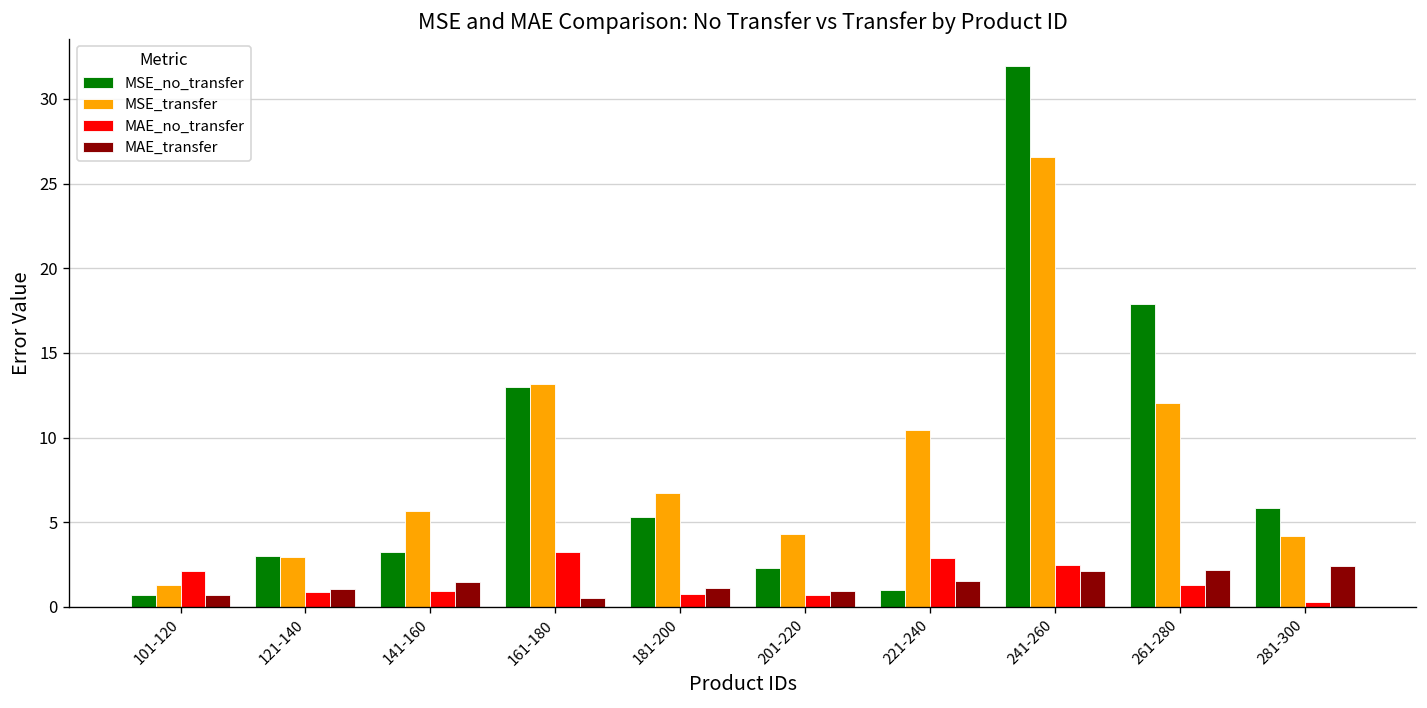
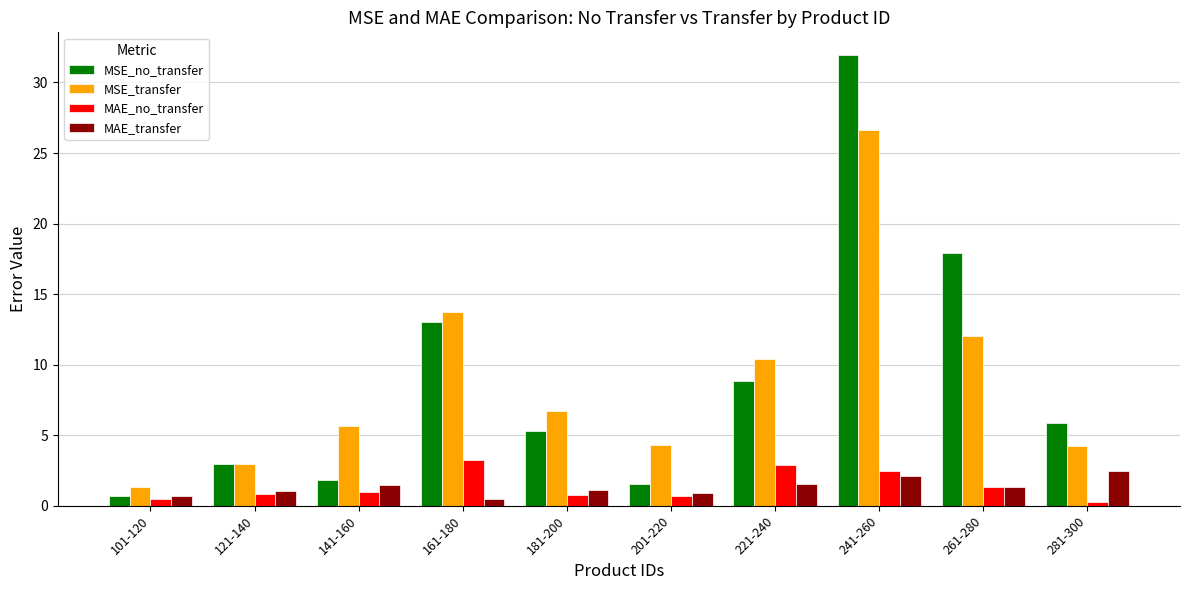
  {
    "MSE_no_transfer": {
      "101-120": 0.7,
      "121-140": 3.0,
-     "141-160": 3.2,
+     "141-160": 1.8,
      "161-180": 13.0,
      "181-200": 5.3,
-     "201-220": 2.3,
-     "221-240": 1.0,
+     "201-220": 1.5,
+     "221-240": 8.8,
      "241-260": 32.0,
      "261-280": 17.9,
      "281-300": 5.8
    },
    "MSE_transfer": {
      "101-120": 1.3,
      "121-140": 2.9,
      "141-160": 5.7,
-     "161-180": 13.1,
+     "161-180": 13.7,
      "181-200": 6.7,
      "201-220": 4.3,
      "221-240": 10.4,
      "241-260": 26.6,
      "261-280": 12.0,
      "281-300": 4.2
    },
    "MAE_no_transfer": {
-     "101-120": 2.1,
+     "101-120": 0.5,
      "121-140": 0.9,
      "141-160": 1.0,
      "161-180": 3.2,
      "181-200": 0.8,
      "201-220": 0.7,
      "221-240": 2.9,
      "241-260": 2.5,
      "261-280": 1.3,
      "281-300": 0.3
    },
    "MAE_transfer": {
      "101-120": 0.7,
      "121-140": 1.0,
      "141-160": 1.5,
      "161-180": 0.5,
      "181-200": 1.1,
      "201-220": 0.9,
      "221-240": 1.6,
      "241-260": 2.1,
-     "261-280": 2.2,
+     "261-280": 1.3,
      "281-300": 2.4
    }
  }
